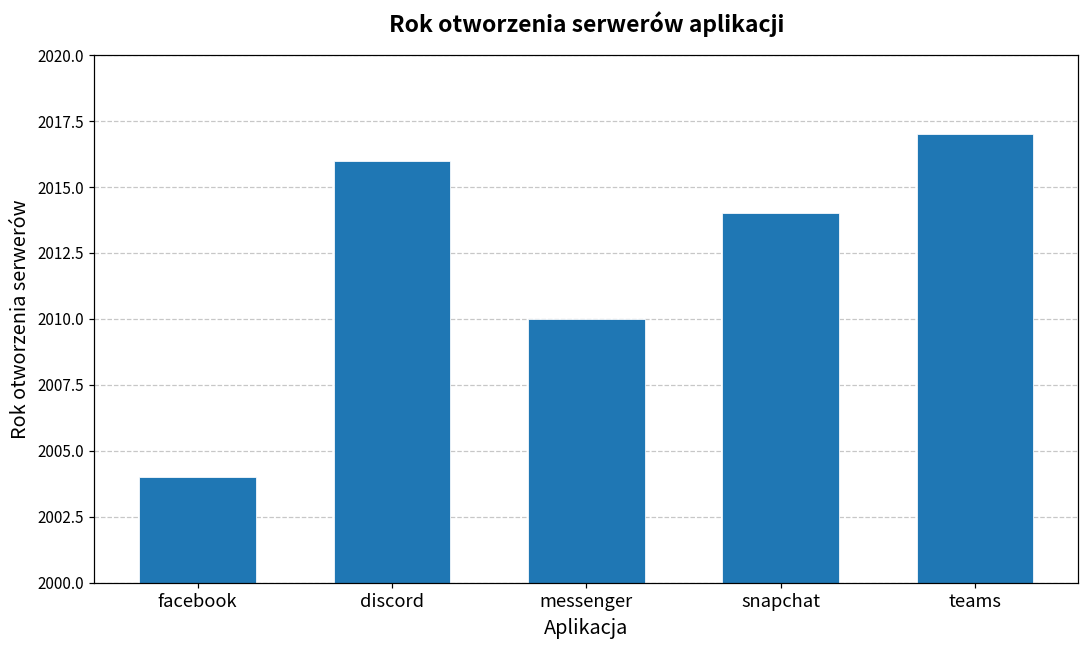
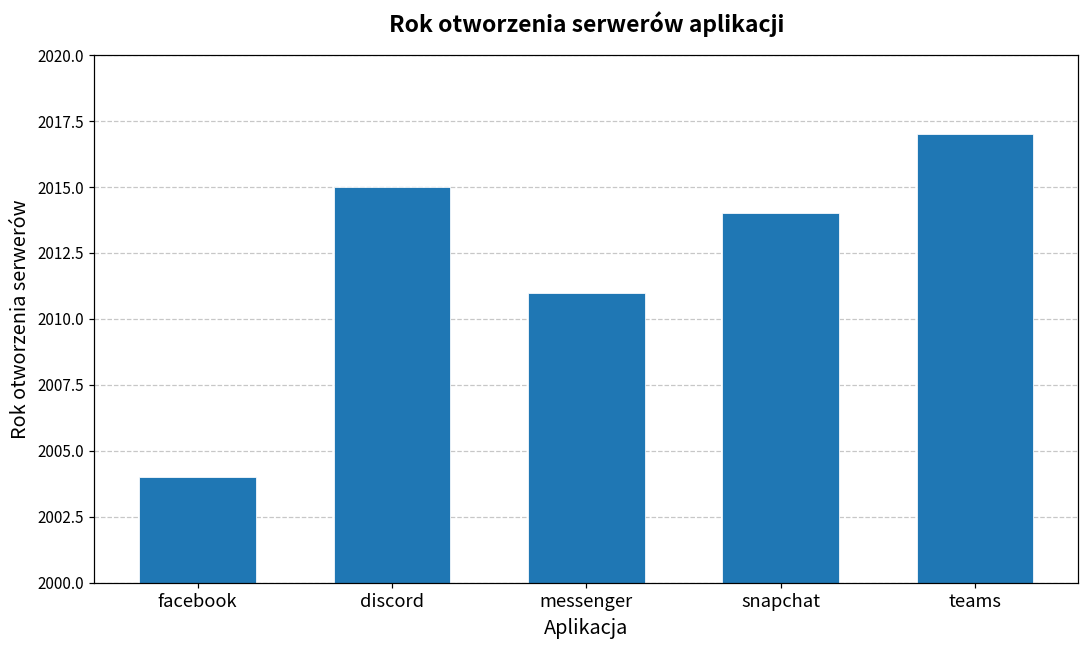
  {
    "facebook": 2004,
-   "discord": 2016,
-   "messenger": 2010,
+   "discord": 2015,
+   "messenger": 2011,
    "snapchat": 2014,
    "teams": 2017
  }
